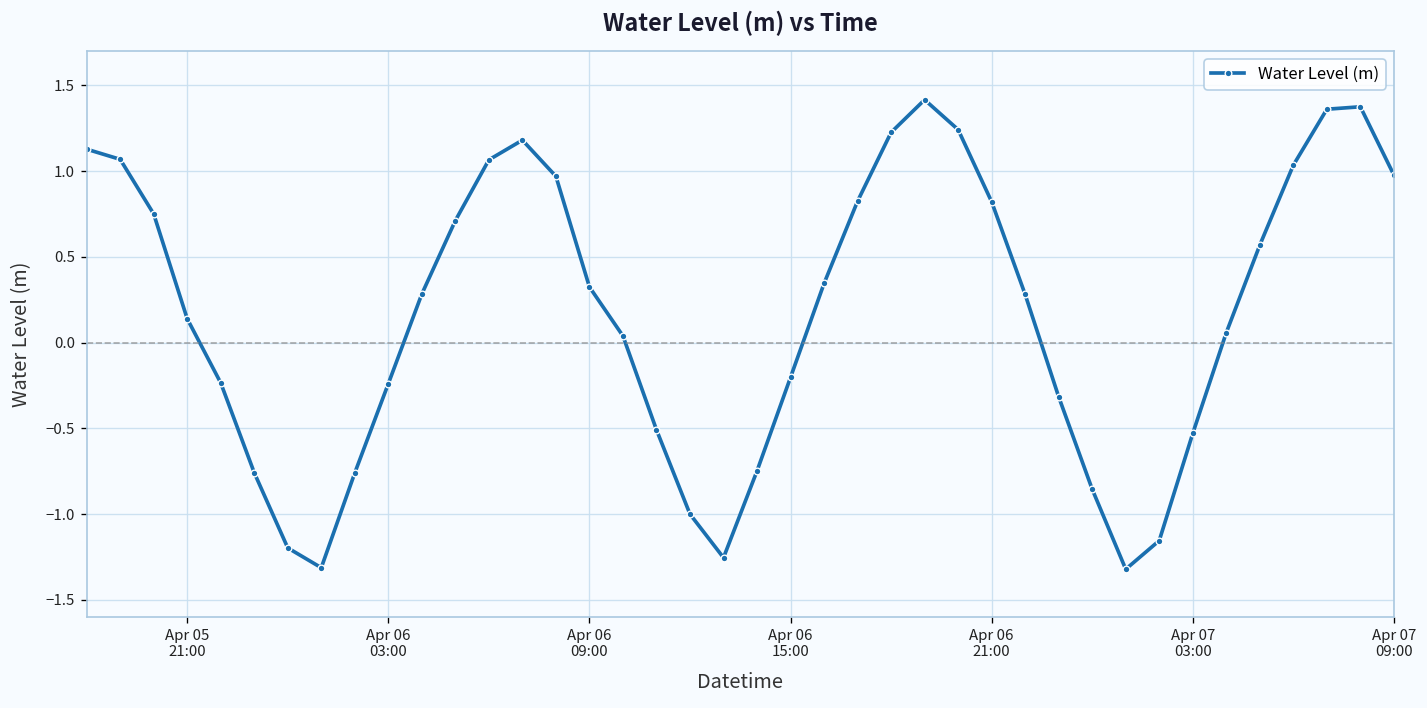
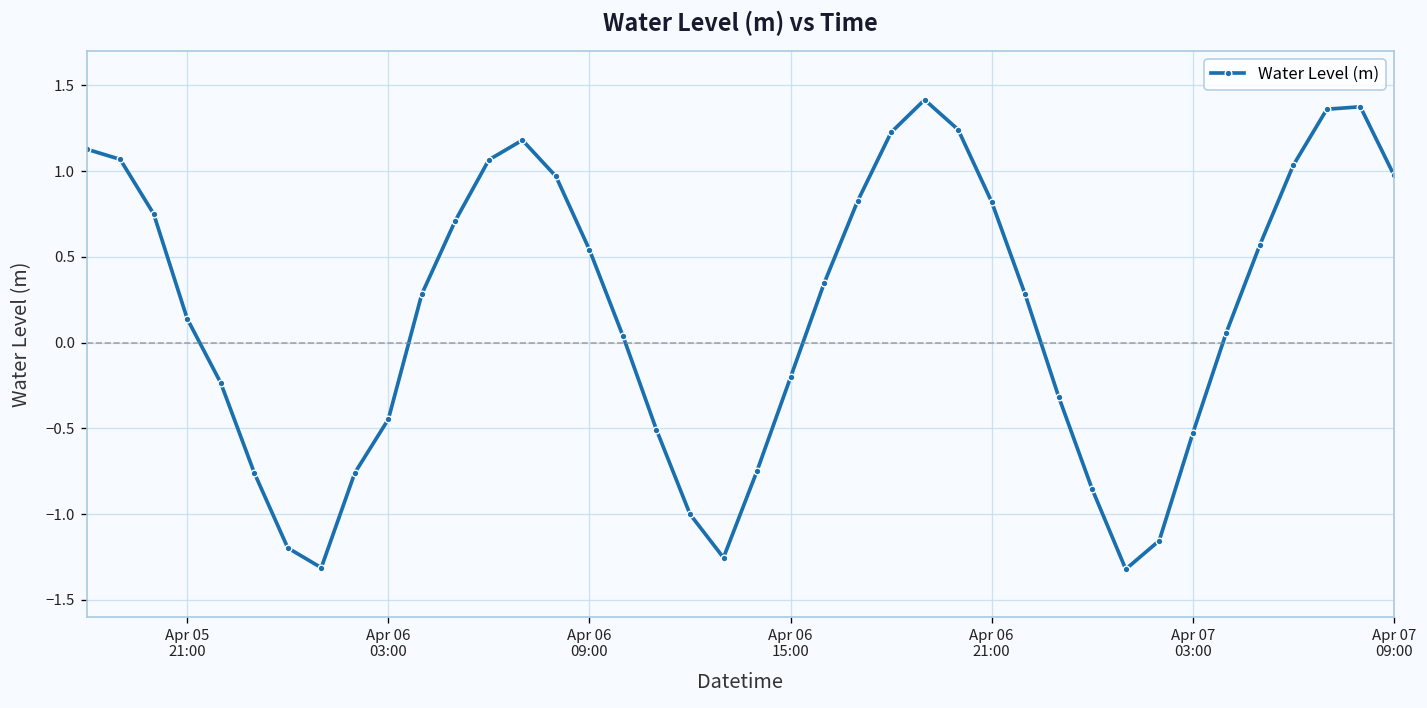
  {
    "Apr 05 21:00": 0.14,
-   "Apr 06 03:00": -0.24,
-   "Apr 06 09:00": 0.32,
+   "Apr 06 03:00": -0.45,
+   "Apr 06 09:00": 0.54,
    "Apr 06 15:00": -0.20,
    "Apr 06 21:00": 0.82,
    "Apr 07 03:00": -0.53,
    "Apr 07 09:00": 0.98
  }
